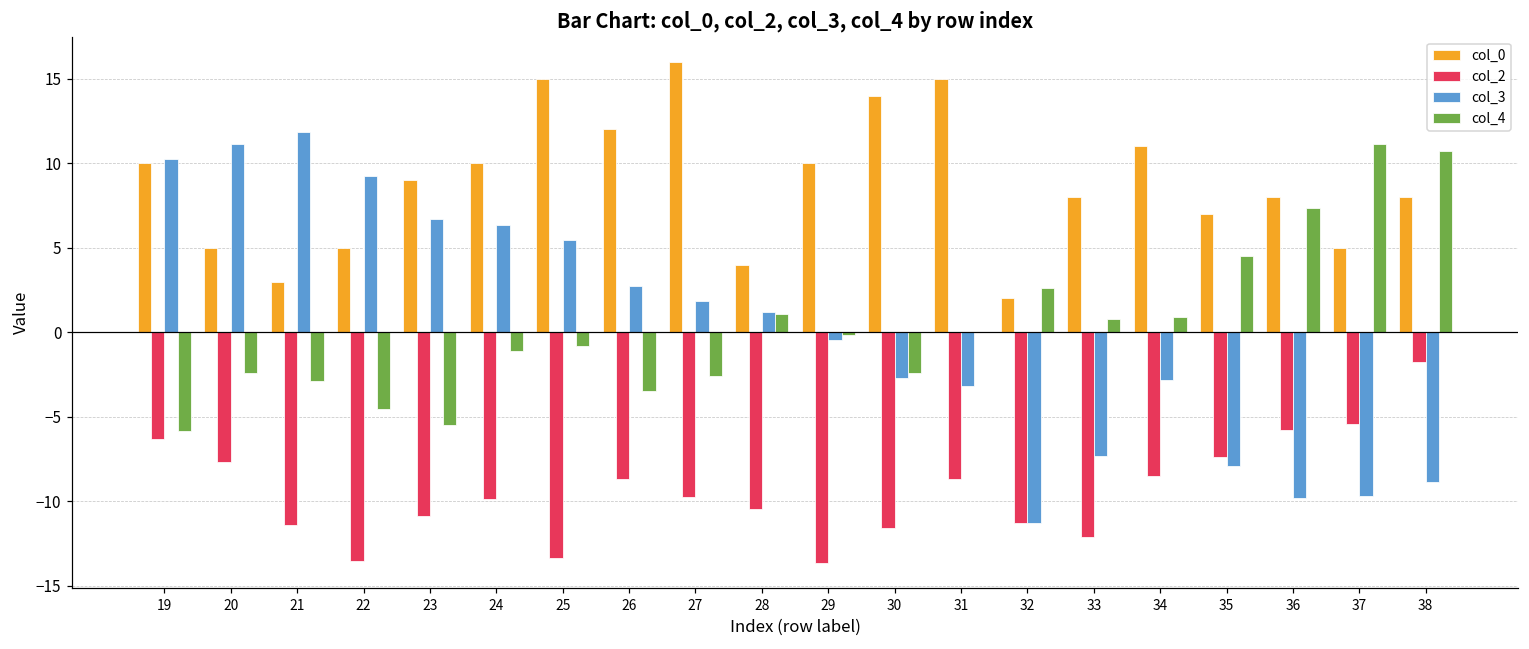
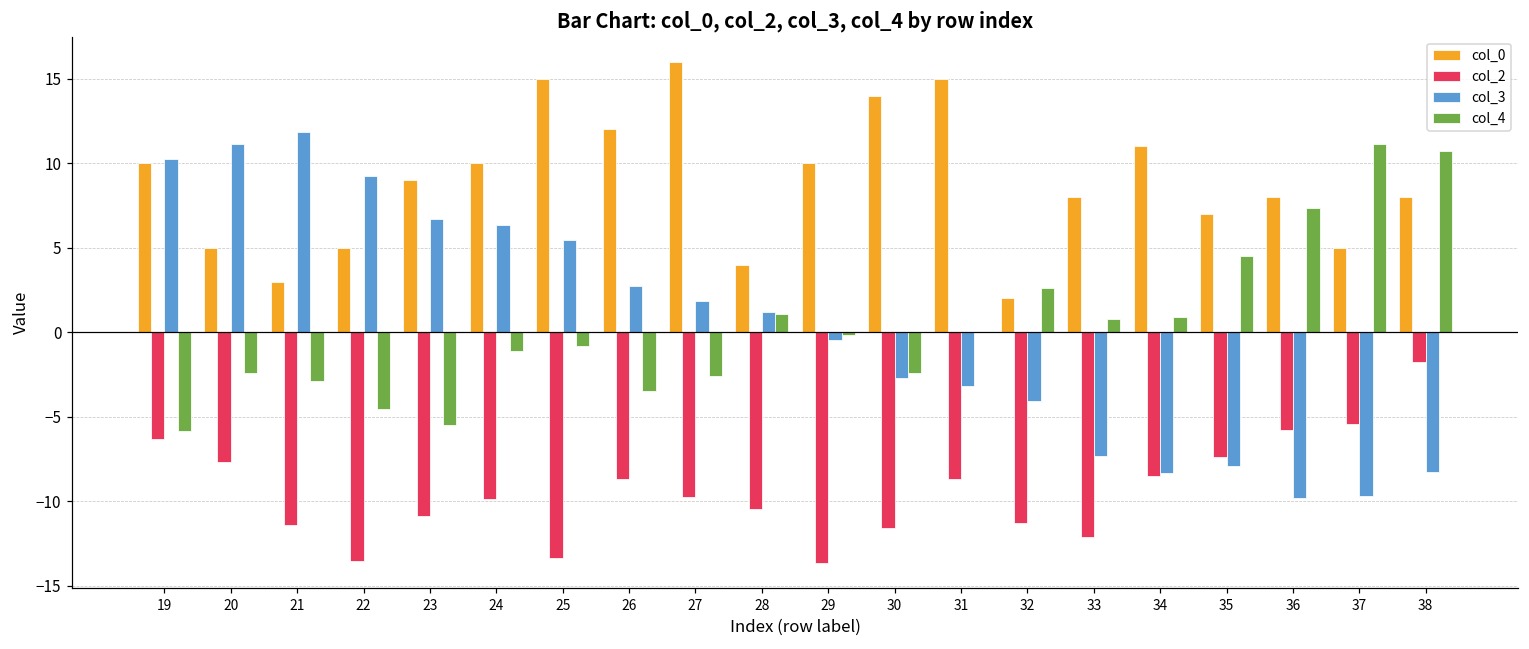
  {
    "col_0": {
      "19": 10.0,
      "20": 5.0,
      "21": 3.0,
      "22": 5.0,
      "23": 9.0,
      "24": 10.0,
      "25": 15.0,
      "26": 12.0,
      "27": 16.0,
      "28": 4.0,
      "29": 10.0,
      "30": 14.0,
      "31": 15.0,
      "32": 2.0,
      "33": 8.0,
      "34": 11.0,
      "35": 7.0,
      "36": 8.0,
      "37": 5.0,
      "38": 8.0
    },
    "col_2": {
      "19": -6.3,
      "20": -7.7,
      "21": -11.4,
      "22": -13.5,
      "23": -10.9,
      "24": -9.8,
      "25": -13.4,
      "26": -8.7,
      "27": -9.7,
      "28": -10.5,
      "29": -13.7,
      "30": -11.6,
      "31": -8.7,
      "32": -11.3,
      "33": -12.1,
      "34": -8.5,
      "35": -7.4,
      "36": -5.8,
      "37": -5.4,
      "38": -1.7
    },
    "col_3": {
      "19": 10.2,
      "20": 11.1,
      "21": 11.9,
      "22": 9.2,
      "23": 6.7,
      "24": 6.3,
      "25": 5.4,
      "26": 2.8,
      "27": 1.9,
      "28": 1.2,
      "29": -0.5,
      "30": -2.7,
      "31": -3.2,
-     "32": -11.3,
+     "32": -4.1,
      "33": -7.3,
-     "34": -2.8,
+     "34": -8.3,
      "35": -7.9,
      "36": -9.8,
      "37": -9.7,
-     "38": -8.9
+     "38": -8.2
    },
    "col_4": {
      "19": -5.9,
      "20": -2.4,
      "21": -2.9,
      "22": -4.6,
      "23": -5.5,
      "24": -1.1,
      "25": -0.8,
      "26": -3.5,
      "27": -2.6,
      "28": 1.1,
      "30": -2.4,
      "32": 2.6,
      "33": 0.8,
      "34": 0.9,
      "35": 4.5,
      "36": 7.4,
      "37": 11.1,
      "38": 10.7
    }
  }
